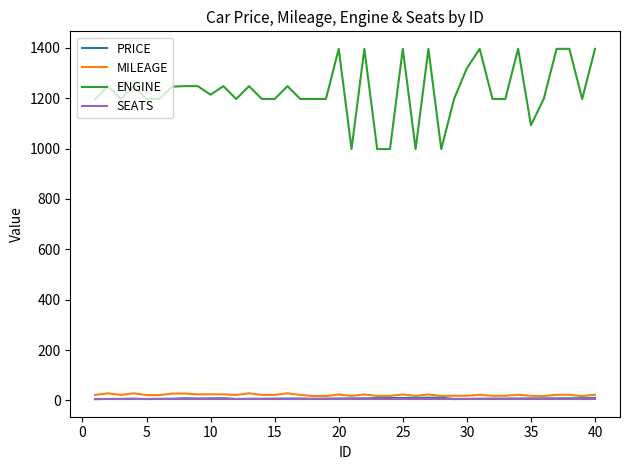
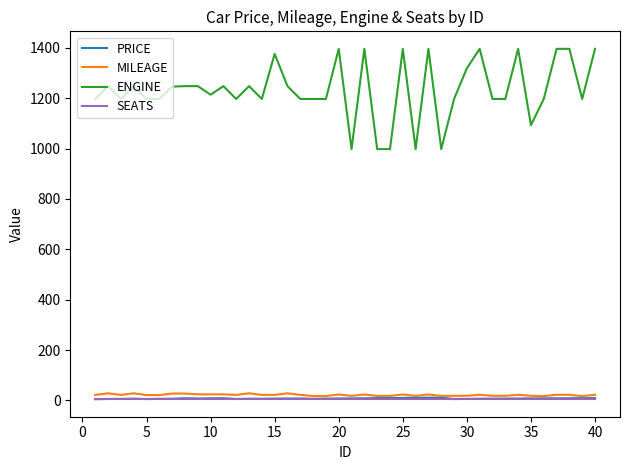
  {
    "MILEAGE": {
      "5": 20,
      "10": 20,
      "15": 20,
      "20": 20,
      "25": 20,
      "30": 20,
      "35": 20,
      "40": 20
    },
    "ENGINE": {
      "10": 1210,
-     "15": 1200,
+     "15": 1380,
      "20": 1400,
      "25": 1400,
      "30": 1320,
      "35": 1090,
      "40": 1400
    }
  }
